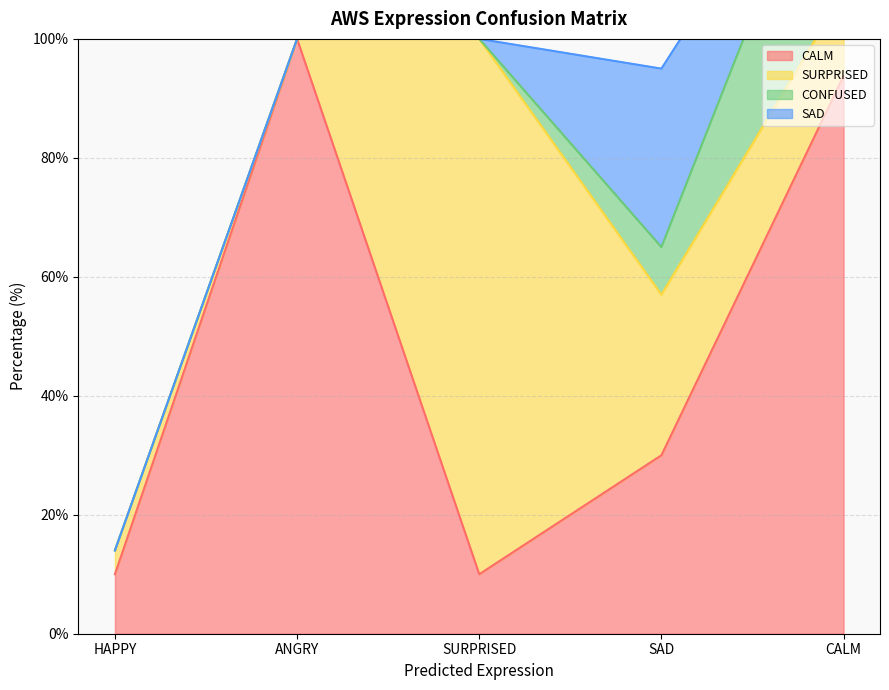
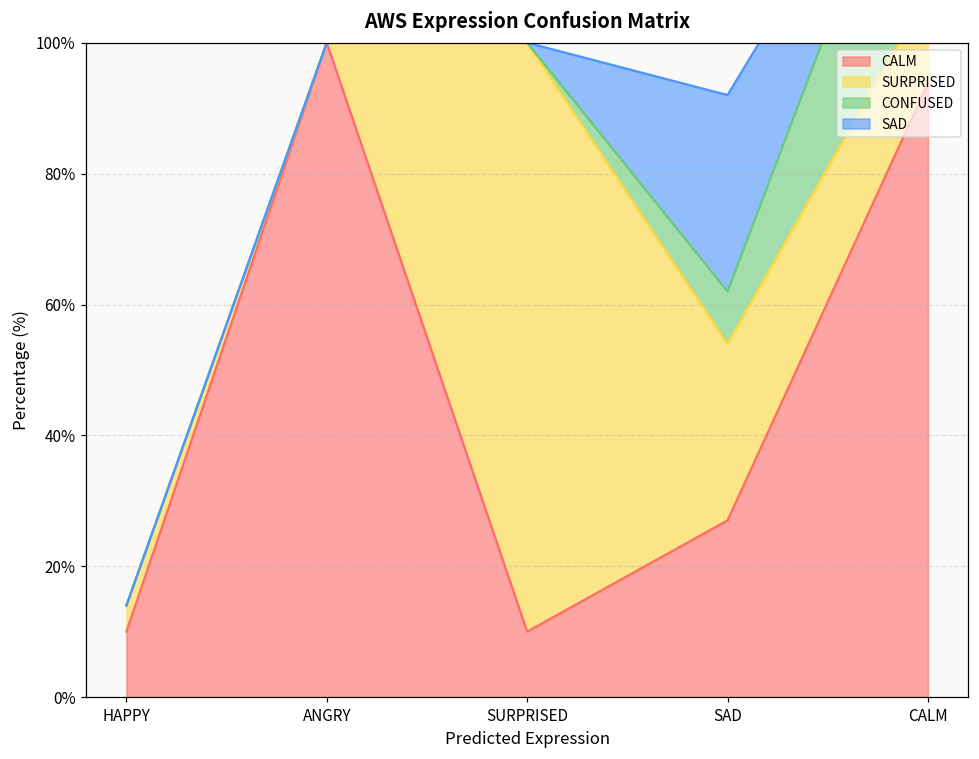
  {
    "CALM": {
      "HAPPY": "10%",
      "SURPRISED": "10%",
-     "SAD": "30%"
+     "SAD": "27%"
    },
    "SURPRISED": {
      "SAD": "27%"
    },
    "CONFUSED": {
      "SAD": "8%"
    },
    "SAD": {
      "SAD": "30%"
    }
  }
